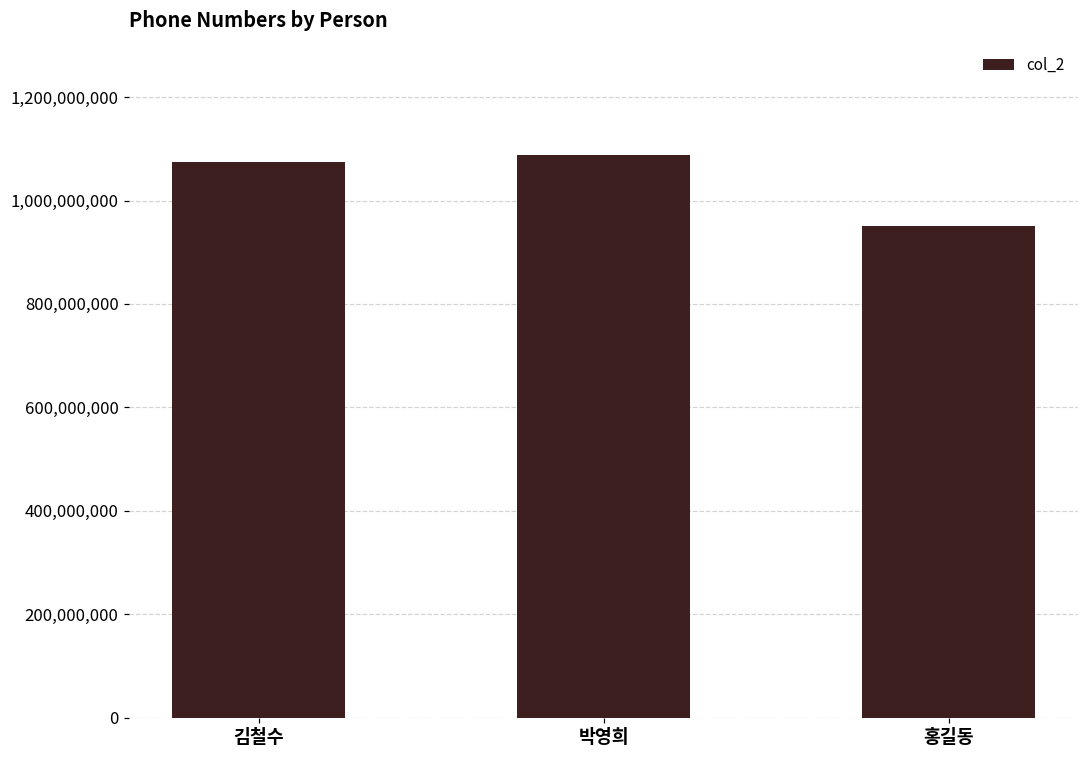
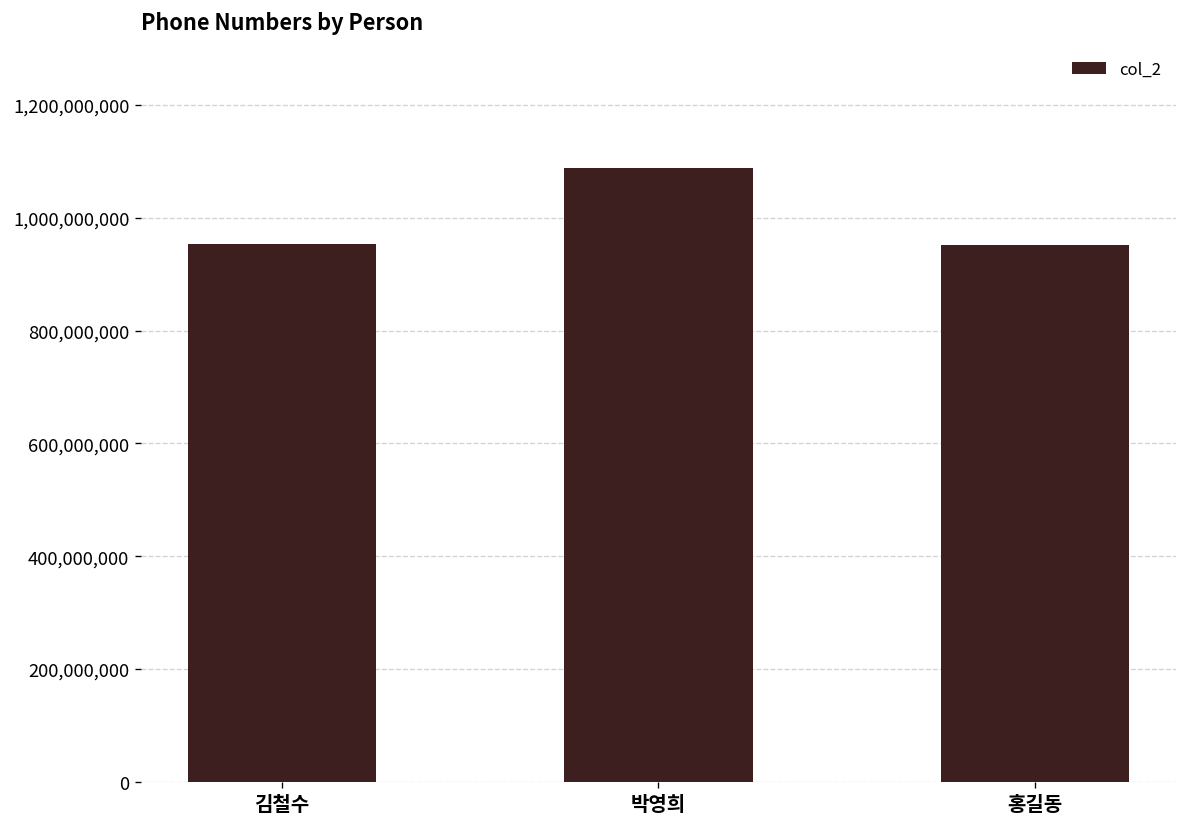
  {
-   "김철수": "1,080,000,000",
+   "김철수": "950,000,000",
    "박영희": "1,090,000,000",
    "홍길동": "950,000,000"
  }
